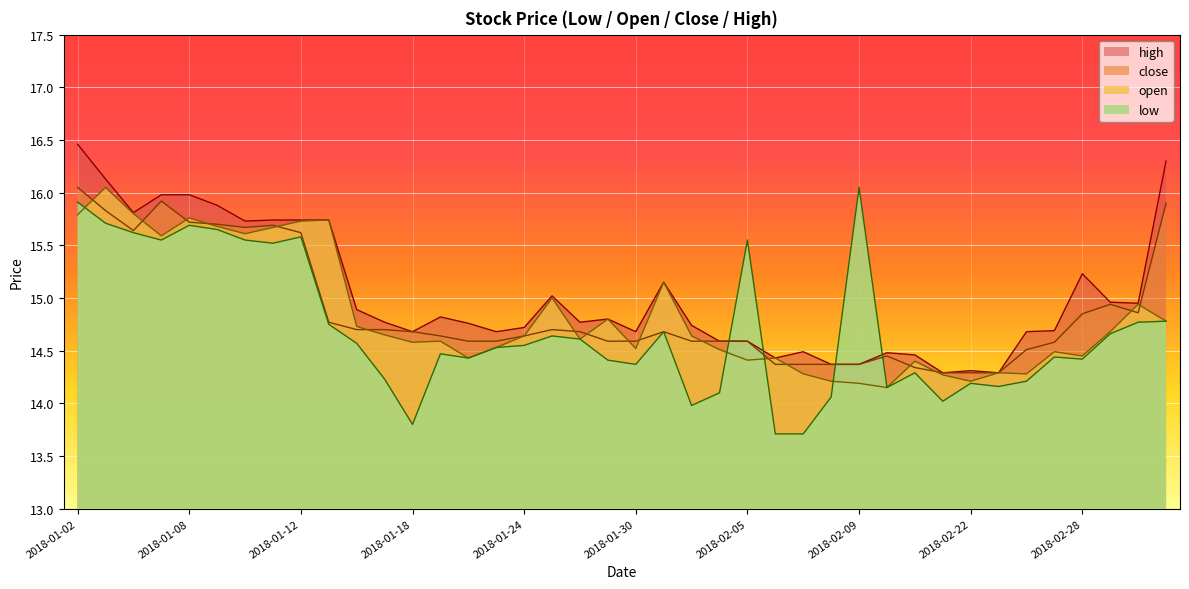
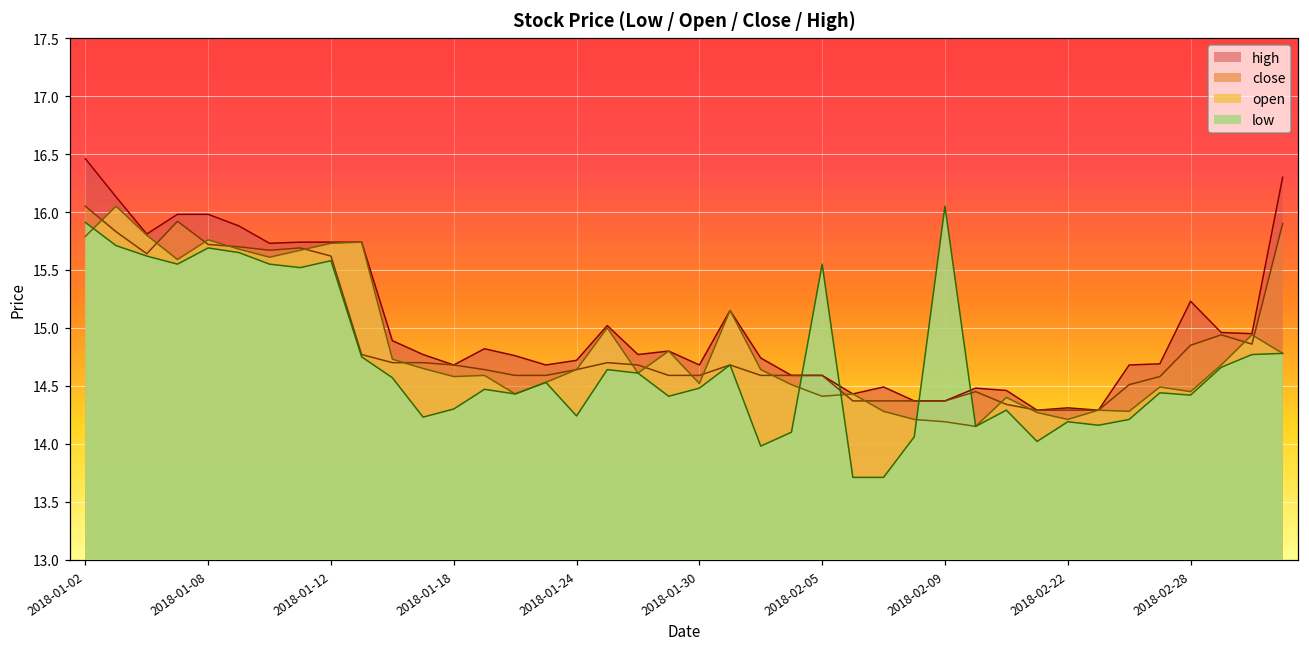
  {
    "low": {
      "2018-01-02": 15.91,
      "2018-01-08": 15.69,
      "2018-01-12": 15.58,
-     "2018-01-18": 13.8,
-     "2018-01-24": 14.55,
-     "2018-01-30": 14.37,
+     "2018-01-18": 14.3,
+     "2018-01-24": 14.24,
+     "2018-01-30": 14.48,
      "2018-02-05": 15.55,
      "2018-02-09": 16.05,
      "2018-02-28": 14.42
    }
  }
